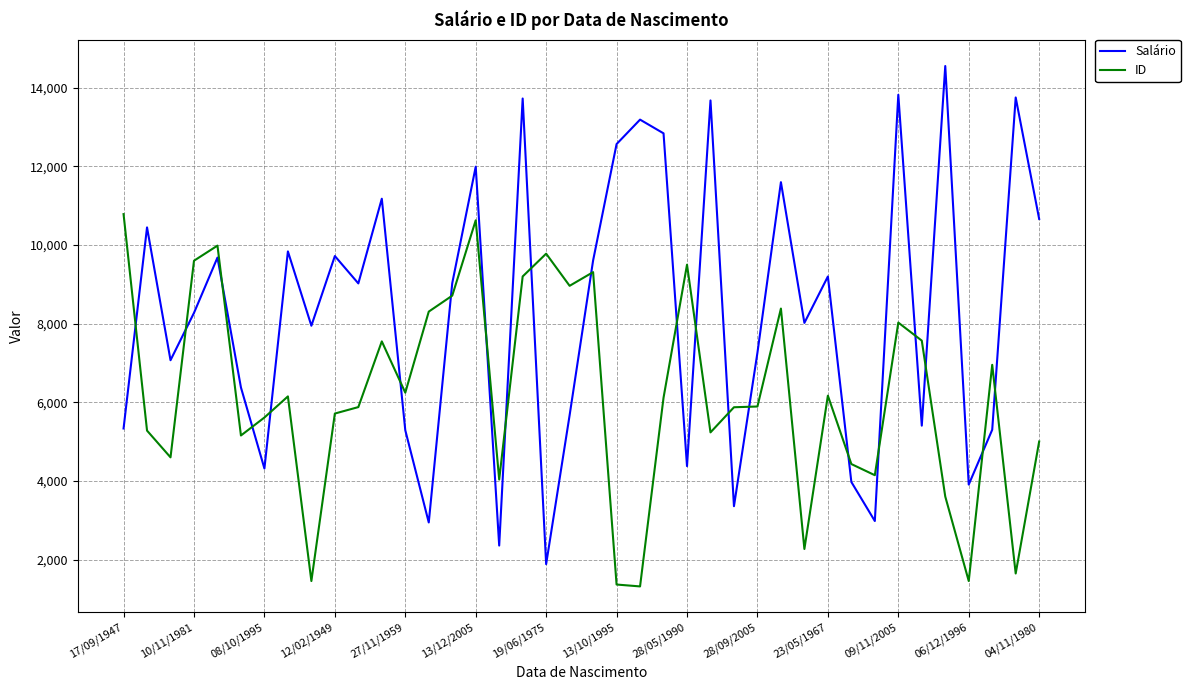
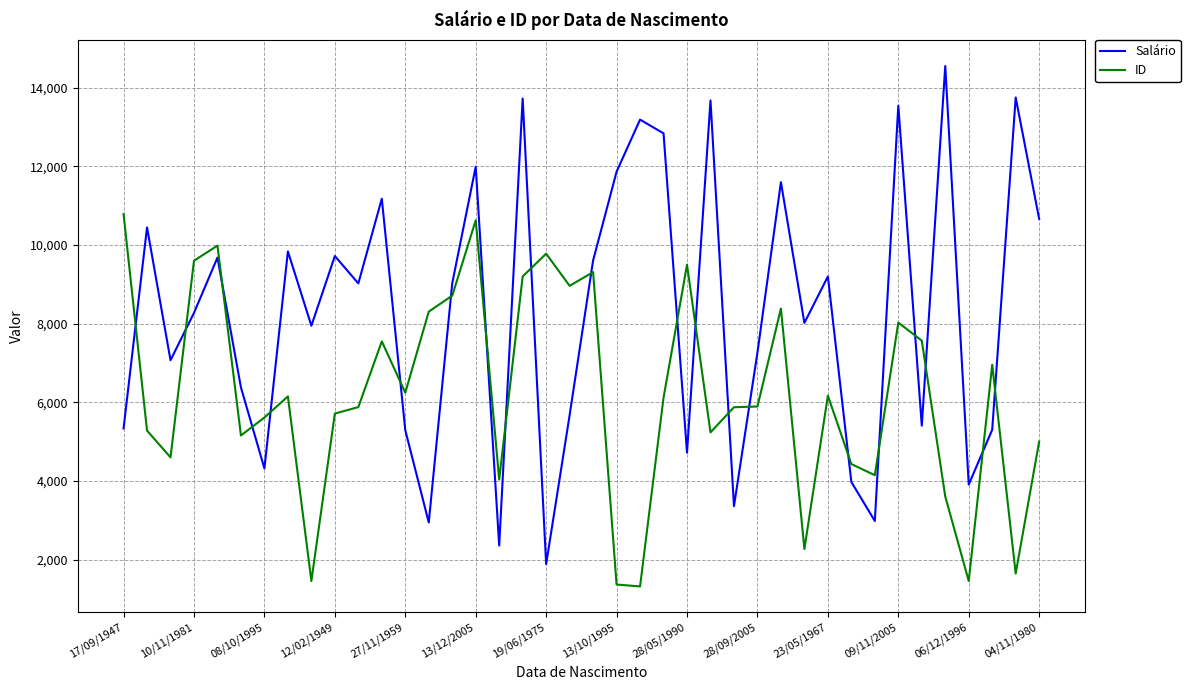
  {
    "Salário": {
      "17/09/1947": "5,300",
      "10/11/1981": "8,300",
      "08/10/1995": "4,300",
      "12/02/1949": "9,700",
      "27/11/1959": "5,300",
      "13/12/2005": "12,000",
      "19/06/1975": "1,900",
-     "13/10/1995": "12,600",
-     "28/05/1990": "4,400",
+     "13/10/1995": "11,900",
+     "28/05/1990": "4,700",
      "28/09/2005": "7,300",
      "23/05/1967": "9,200",
-     "09/11/2005": "13,800",
+     "09/11/2005": "13,500",
      "06/12/1996": "3,900",
      "04/11/1980": "10,700"
    },
    "ID": {
      "17/09/1947": "10,800",
      "10/11/1981": "9,600",
      "08/10/1995": "5,600",
      "12/02/1949": "5,700",
      "27/11/1959": "6,200",
      "13/12/2005": "10,600",
      "19/06/1975": "9,800",
      "13/10/1995": "1,400",
      "28/05/1990": "9,500",
      "28/09/2005": "5,900",
      "23/05/1967": "6,200",
      "09/11/2005": "8,000",
      "06/12/1996": "1,500",
      "04/11/1980": "5,000"
    }
  }
